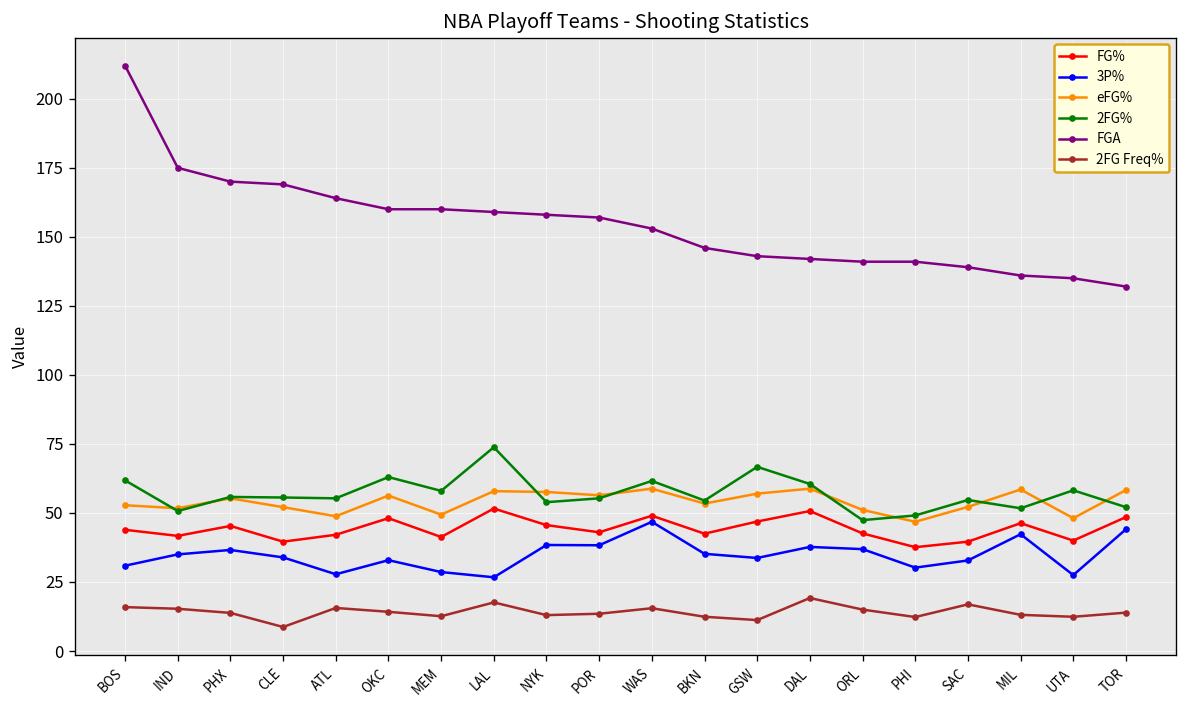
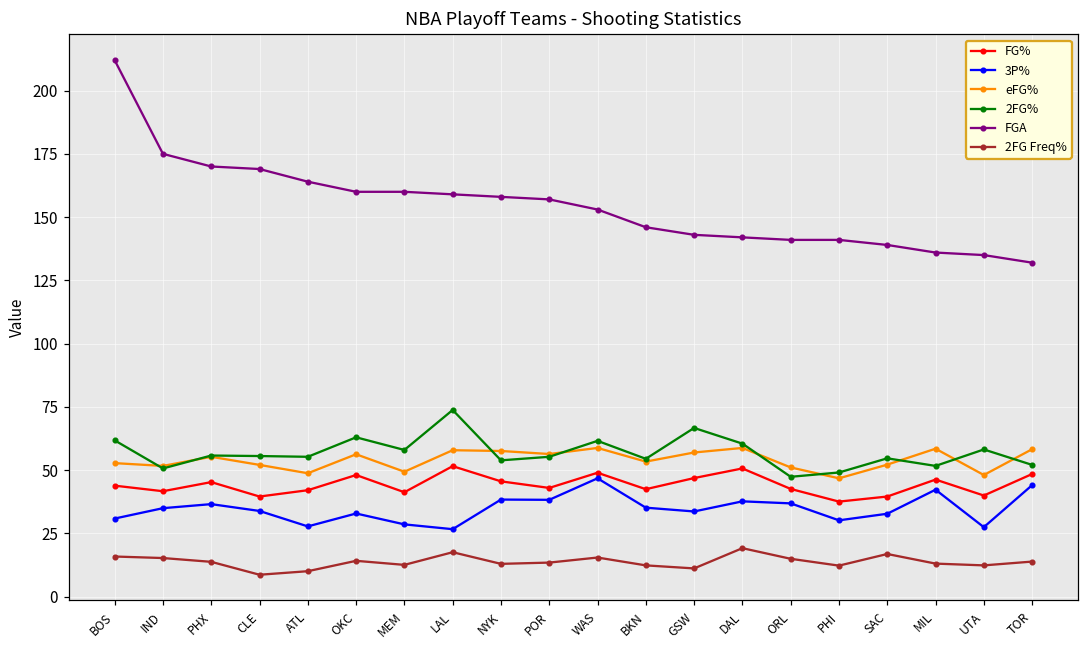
  {
    "FG%": {
      "BOS": 44,
      "IND": 42,
      "PHX": 45,
      "CLE": 40,
      "ATL": 42,
      "OKC": 48,
      "MEM": 41,
      "LAL": 52,
      "NYK": 46,
      "POR": 43,
      "WAS": 49,
      "BKN": 43,
      "GSW": 47,
      "DAL": 51,
      "ORL": 43,
      "PHI": 38,
      "SAC": 40,
      "MIL": 46,
      "UTA": 40,
      "TOR": 49
    },
    "3P%": {
      "BOS": 31,
      "IND": 35,
      "PHX": 37,
      "CLE": 34,
      "ATL": 28,
      "OKC": 33,
      "MEM": 29,
      "LAL": 27,
      "NYK": 38,
      "POR": 38,
      "WAS": 47,
      "BKN": 35,
      "GSW": 34,
      "DAL": 38,
      "ORL": 37,
      "PHI": 30,
      "SAC": 33,
      "MIL": 42,
      "UTA": 28,
      "TOR": 44
    },
    "eFG%": {
      "BOS": 53,
      "CLE": 52,
      "ATL": 49,
      "OKC": 56,
      "MEM": 49,
      "LAL": 58,
      "NYK": 58,
      "POR": 56,
      "WAS": 59,
      "GSW": 57,
      "DAL": 59,
      "ORL": 51,
      "PHI": 47,
      "SAC": 52,
      "MIL": 59,
      "UTA": 48,
      "TOR": 58
    },
    "2FG%": {
      "BOS": 62,
      "CLE": 56,
      "ATL": 55,
      "OKC": 63,
      "MEM": 58,
      "LAL": 74,
      "NYK": 54,
      "POR": 55,
      "WAS": 62,
      "GSW": 67,
      "DAL": 61,
      "ORL": 47,
      "PHI": 49,
      "SAC": 55,
      "MIL": 52,
      "UTA": 58,
      "TOR": 52
    },
    "FGA": {
      "BOS": 212,
      "IND": 175,
      "PHX": 170,
      "CLE": 169,
      "ATL": 164,
      "OKC": 160,
      "MEM": 160,
      "LAL": 159,
      "NYK": 158,
      "POR": 157,
      "WAS": 153,
      "BKN": 146,
      "GSW": 143,
      "DAL": 142,
      "ORL": 141,
      "PHI": 141,
      "SAC": 139,
      "MIL": 136,
      "UTA": 135,
      "TOR": 132
    },
    "2FG Freq%": {
      "BOS": 16,
      "IND": 15,
      "PHX": 14,
      "CLE": 9,
-     "ATL": 16,
+     "ATL": 10,
      "OKC": 14,
      "MEM": 13,
      "LAL": 18,
      "NYK": 13,
      "POR": 14,
      "WAS": 16,
      "BKN": 12,
      "GSW": 11,
      "DAL": 19,
      "ORL": 15,
      "PHI": 12,
      "SAC": 17,
      "MIL": 13,
      "UTA": 12,
      "TOR": 14
    }
  }
